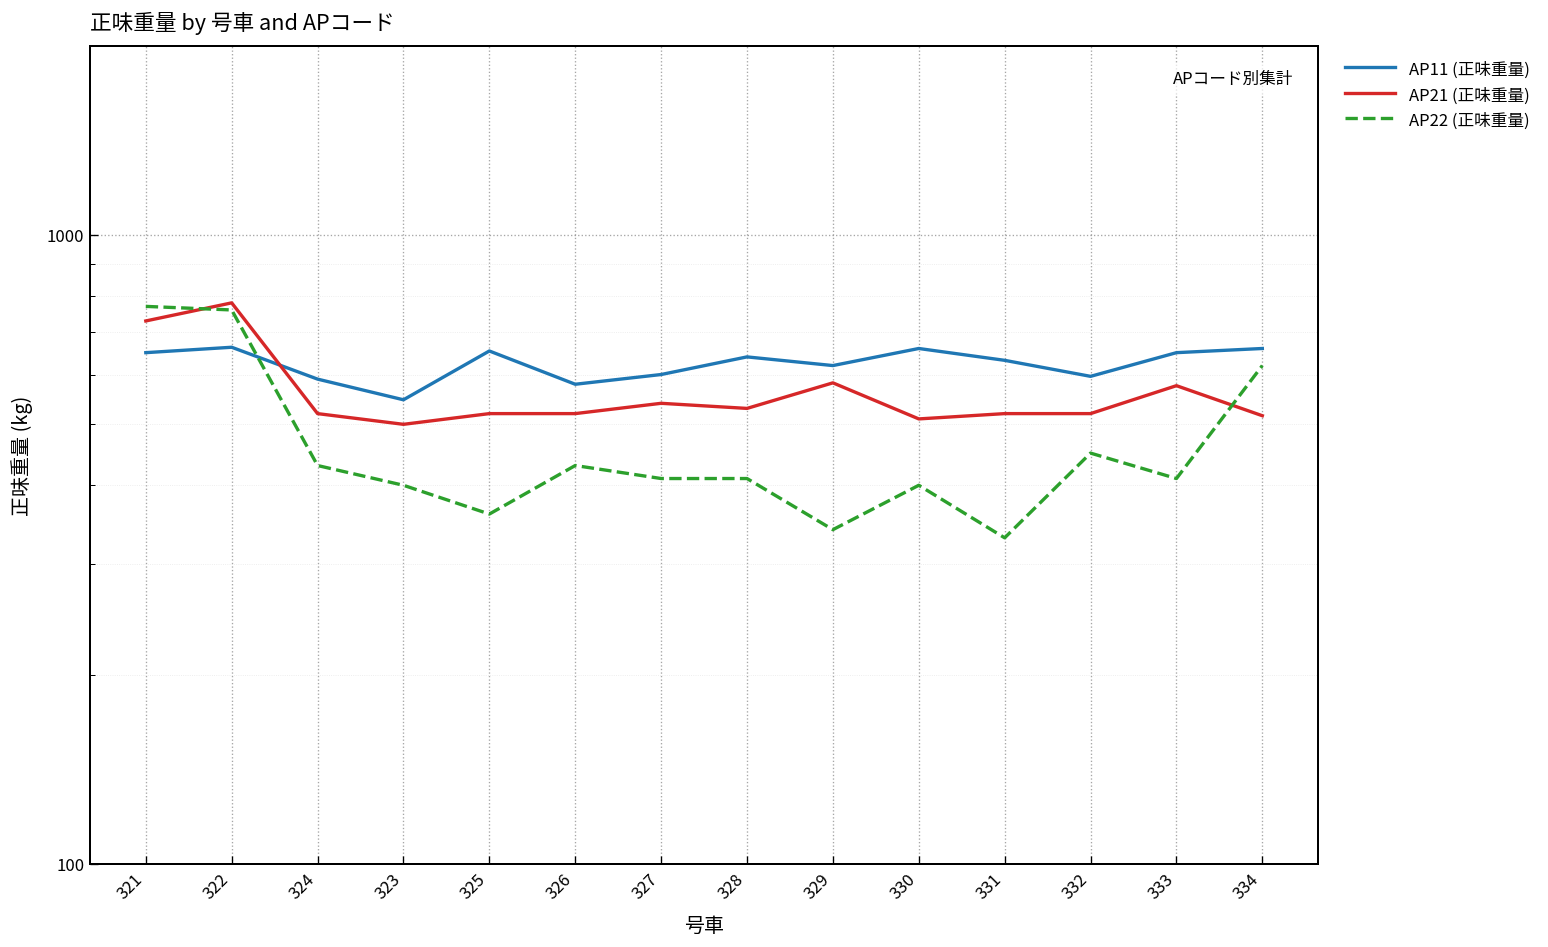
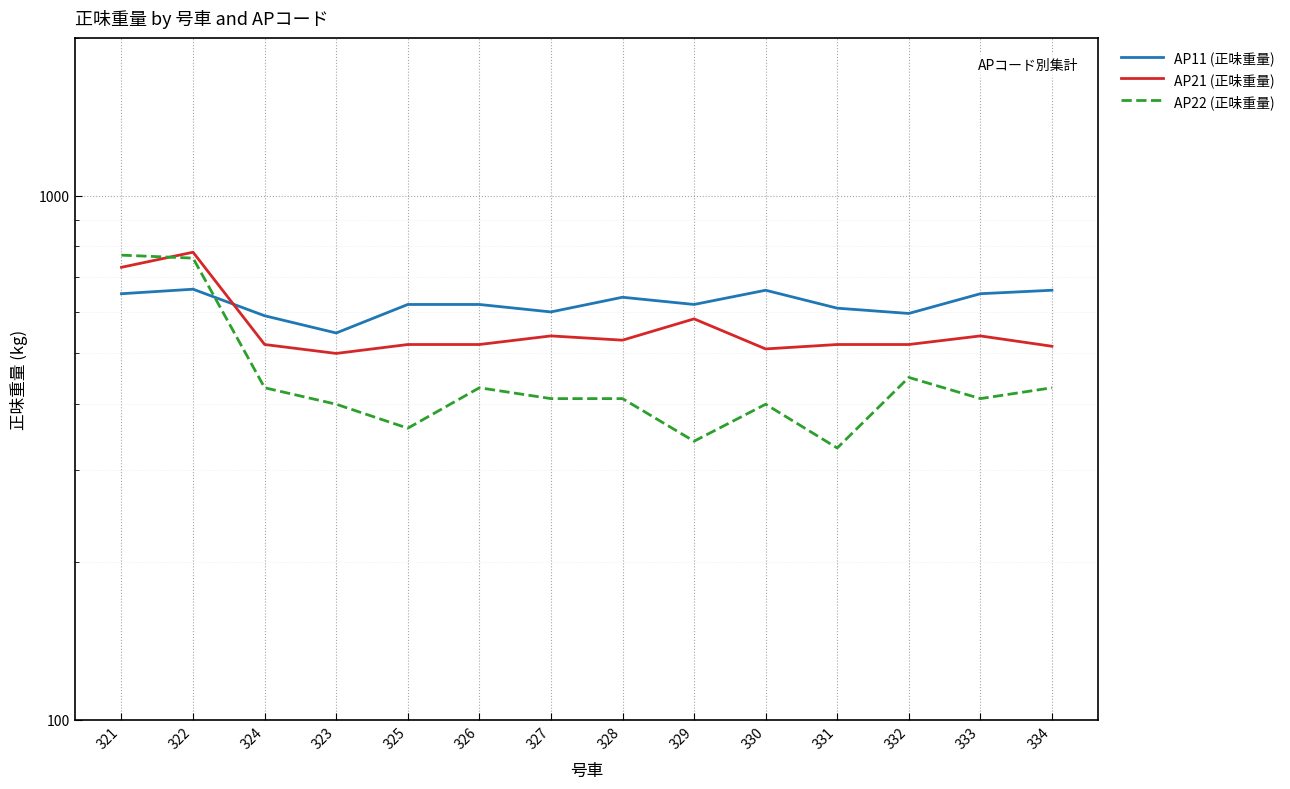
  {
    "AP11 (正味重量)": {
      "321": 650,
      "322": 660,
      "324": 590,
      "323": 550,
-     "325": 650,
-     "326": 580,
+     "325": 620,
+     "326": 620,
      "327": 600,
      "328": 640,
      "329": 620,
      "330": 660,
-     "331": 630,
+     "331": 610,
      "332": 600,
      "333": 650,
      "334": 660
    },
    "AP21 (正味重量)": {
      "321": 730,
      "322": 780,
      "324": 520,
      "323": 500,
      "325": 520,
      "326": 520,
      "327": 540,
      "328": 530,
      "329": 580,
      "330": 510,
      "331": 520,
      "332": 520,
-     "333": 580,
+     "333": 540,
      "334": 520
    },
    "AP22 (正味重量)": {
      "321": 770,
      "322": 760,
      "324": 430,
      "323": 400,
      "325": 360,
      "326": 430,
      "327": 410,
      "328": 410,
      "329": 340,
      "330": 400,
      "331": 330,
      "332": 450,
      "333": 410,
-     "334": 620
+     "334": 430
    }
  }
